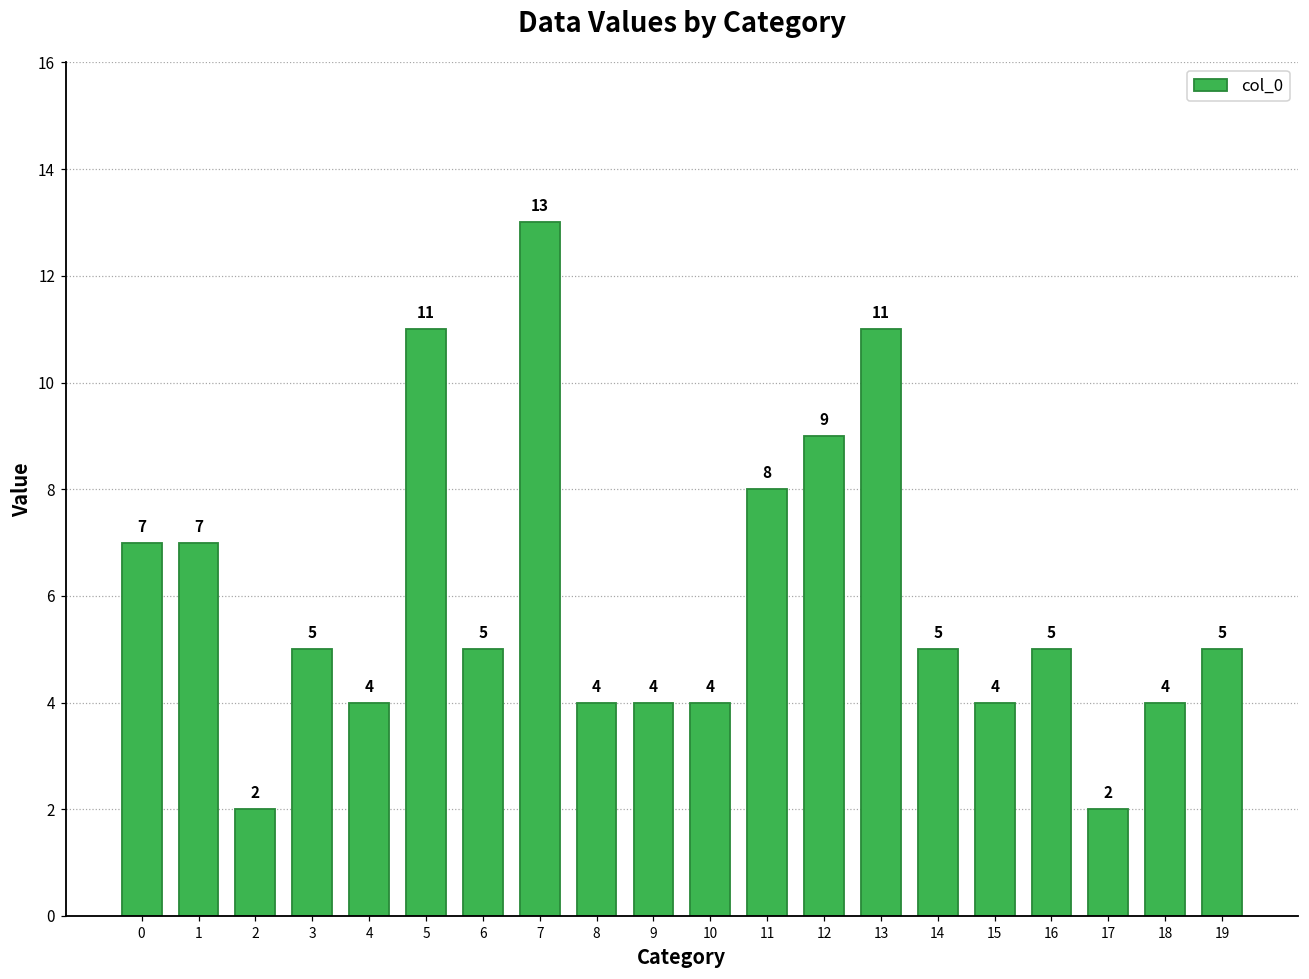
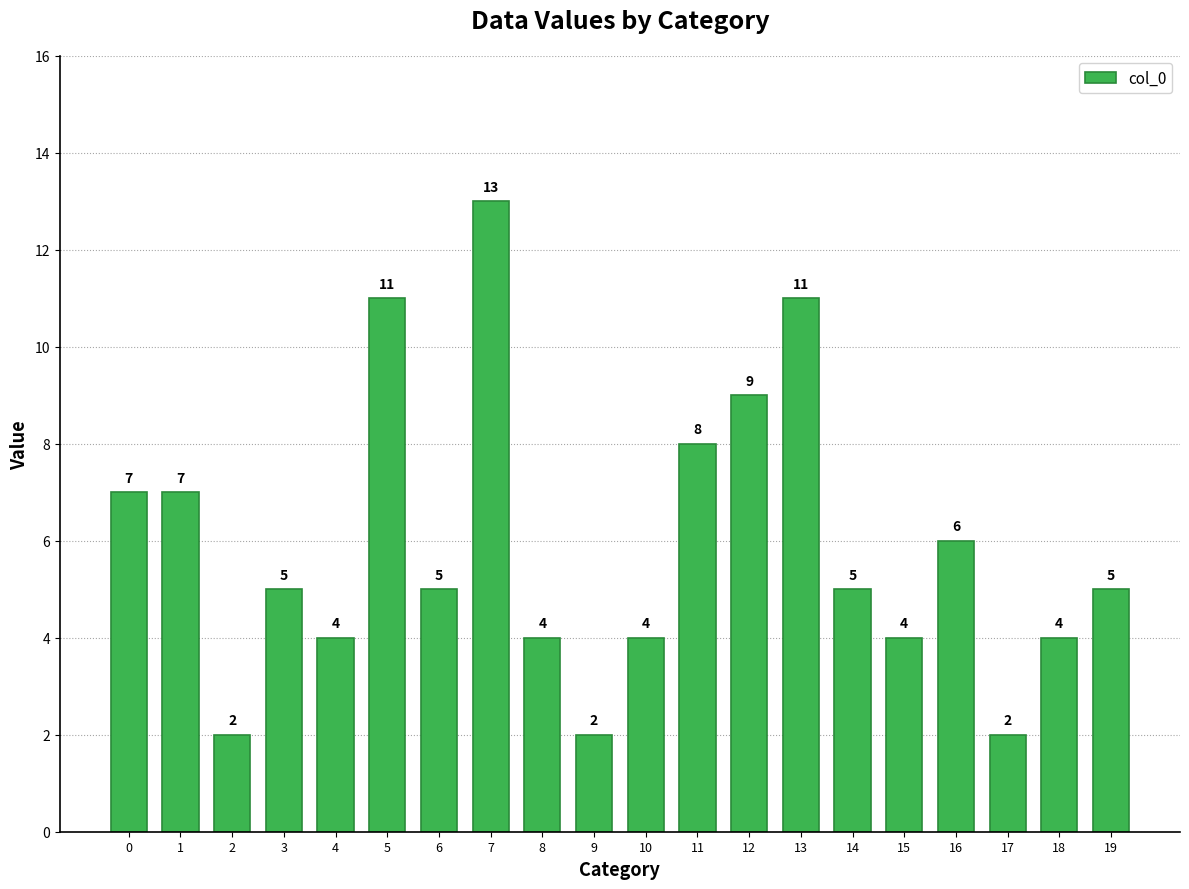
  {
    "0": 7,
    "1": 7,
    "2": 2,
    "3": 5,
    "4": 4,
    "5": 11,
    "6": 5,
    "7": 13,
    "8": 4,
-   "9": 4,
+   "9": 2,
    "10": 4,
    "11": 8,
    "12": 9,
    "13": 11,
    "14": 5,
    "15": 4,
-   "16": 5,
+   "16": 6,
    "17": 2,
    "18": 4,
    "19": 5
  }
